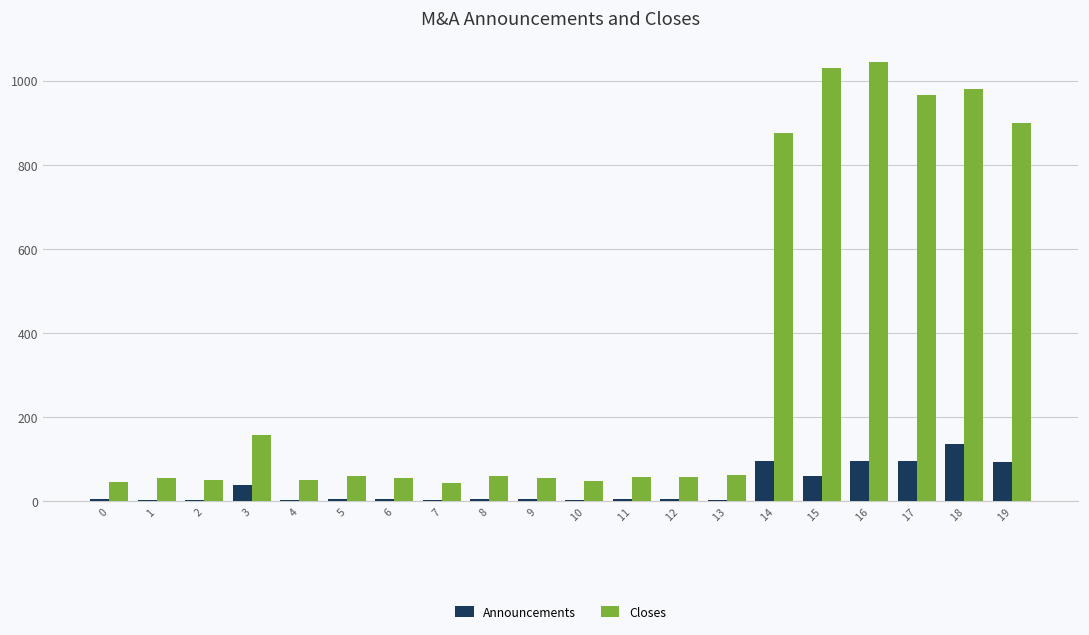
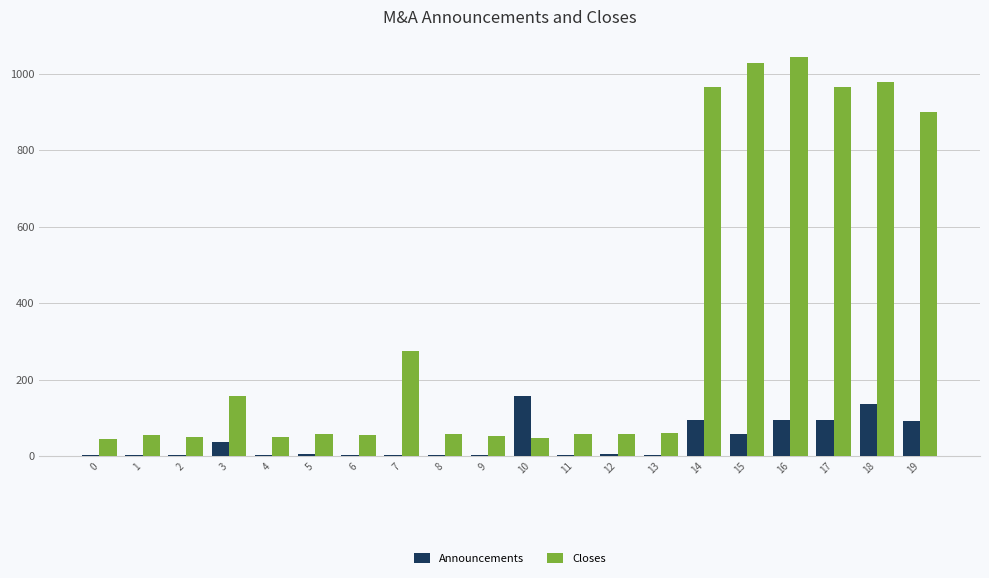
  {
    "Announcements": {
      "3": 40,
-     "10": 0,
+     "10": 160,
      "14": 90,
      "15": 60,
      "16": 90,
      "17": 90,
      "18": 140,
      "19": 90
    },
    "Closes": {
      "0": 50,
      "1": 60,
      "2": 50,
      "3": 160,
      "4": 50,
      "5": 60,
      "6": 60,
-     "7": 40,
+     "7": 270,
      "8": 60,
      "9": 50,
      "10": 50,
      "11": 60,
      "12": 60,
      "13": 60,
-     "14": 880,
+     "14": 970,
      "15": 1030,
      "16": 1050,
      "17": 970,
      "18": 980,
      "19": 900
    }
  }
